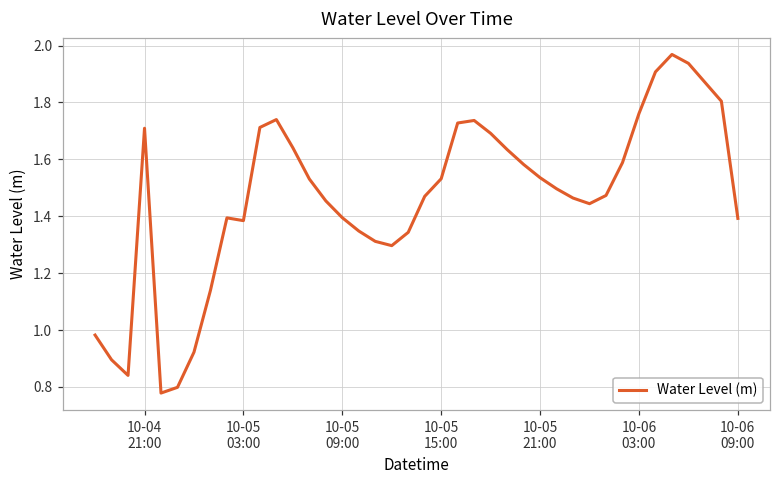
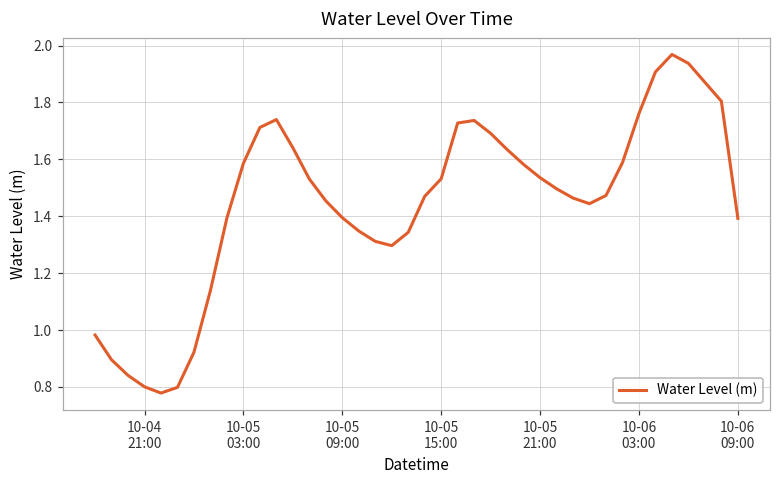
  {
-   "10-04 21:00": 1.71,
-   "10-05 03:00": 1.38,
+   "10-04 21:00": 0.80,
+   "10-05 03:00": 1.59,
    "10-05 09:00": 1.39,
    "10-05 15:00": 1.53,
    "10-05 21:00": 1.54,
    "10-06 03:00": 1.76,
    "10-06 09:00": 1.39
  }
